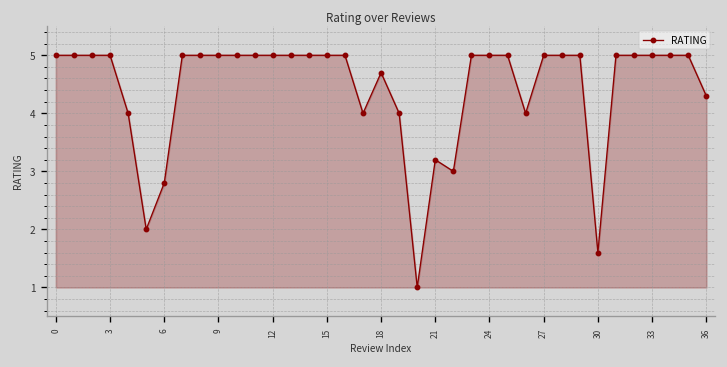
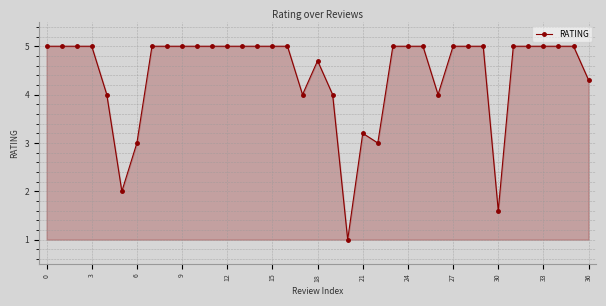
  {
    "0": 5.0,
    "3": 5.0,
-   "6": 2.8,
+   "6": 3.0,
    "9": 5.0,
    "12": 5.0,
    "15": 5.0,
    "18": 4.7,
    "21": 3.2,
    "24": 5.0,
    "27": 5.0,
    "30": 1.6,
    "33": 5.0,
    "36": 4.3
  }
